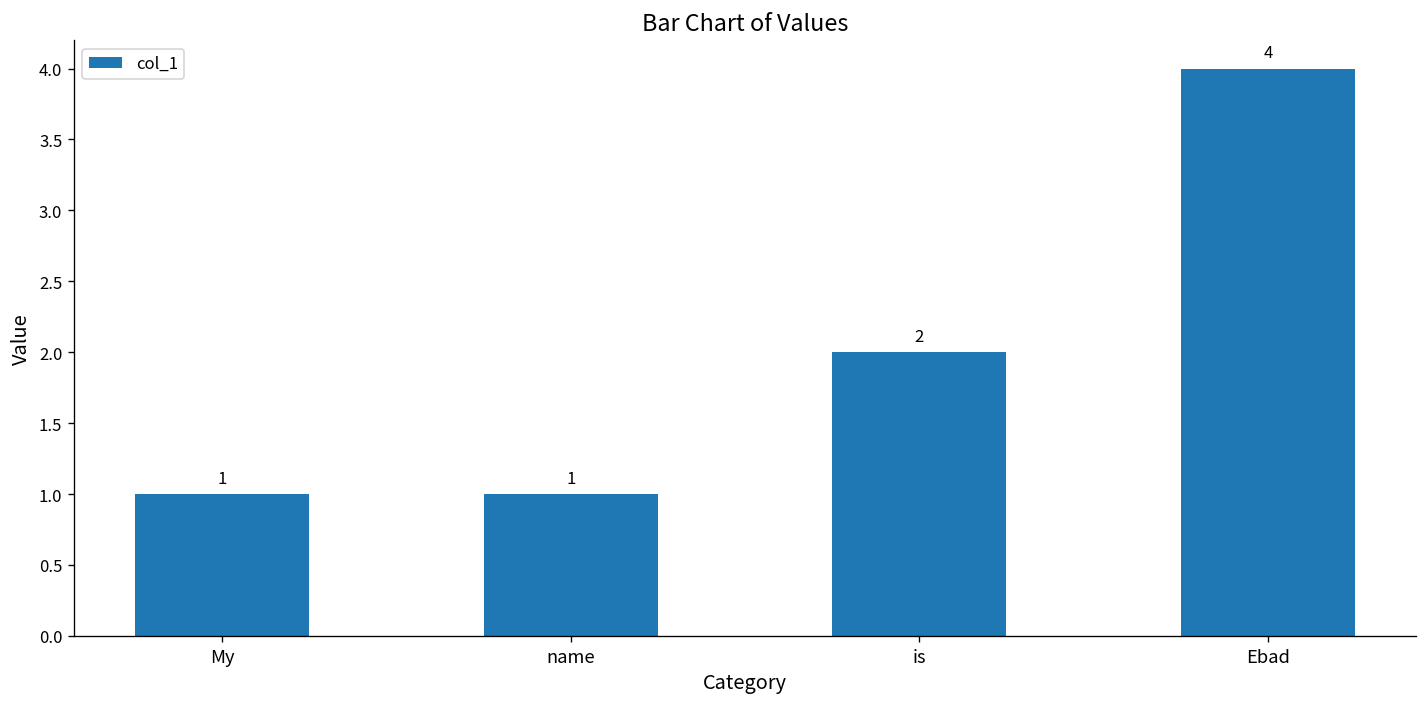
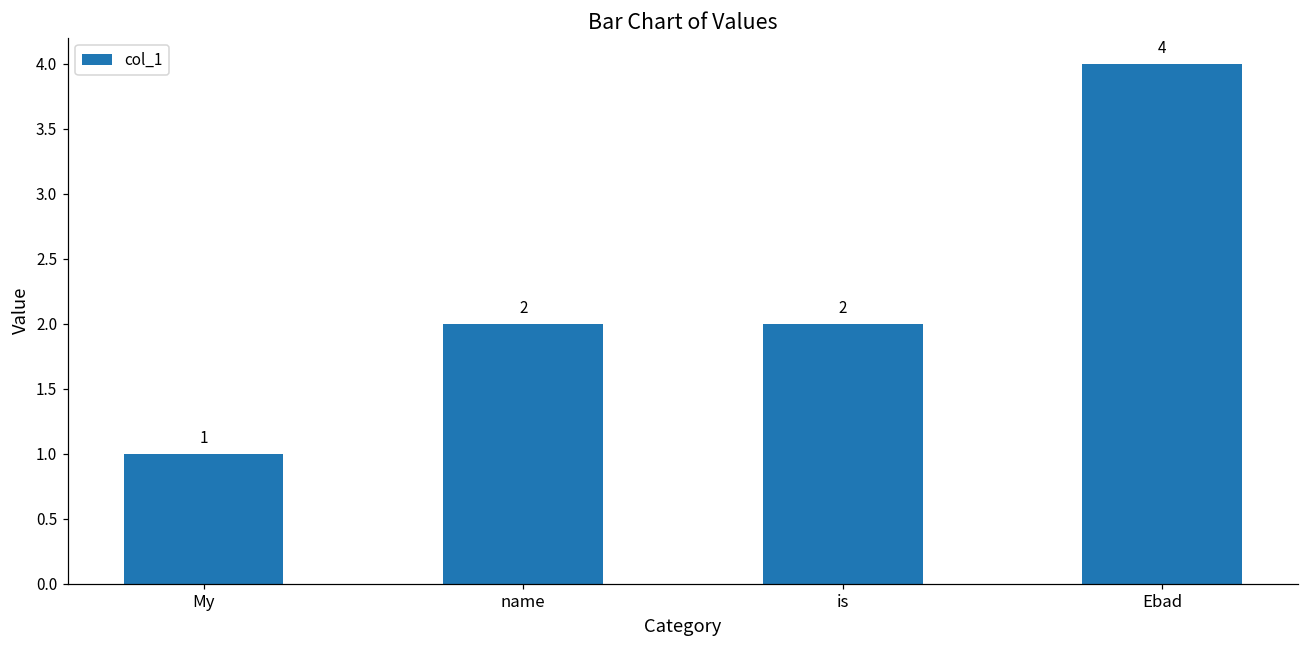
  {
    "My": 1,
-   "name": 1,
+   "name": 2,
    "is": 2,
    "Ebad": 4
  }
